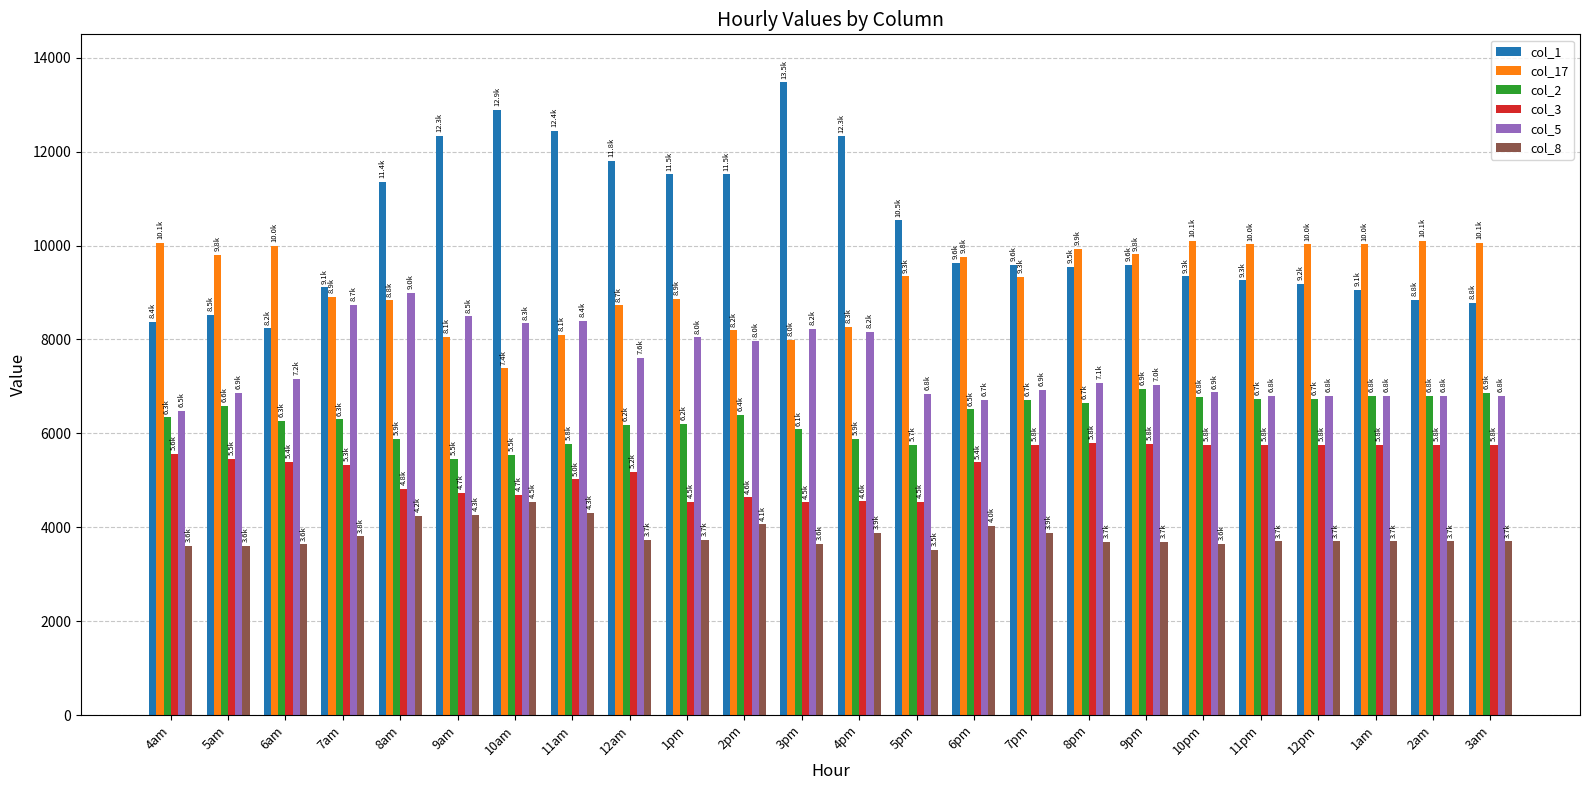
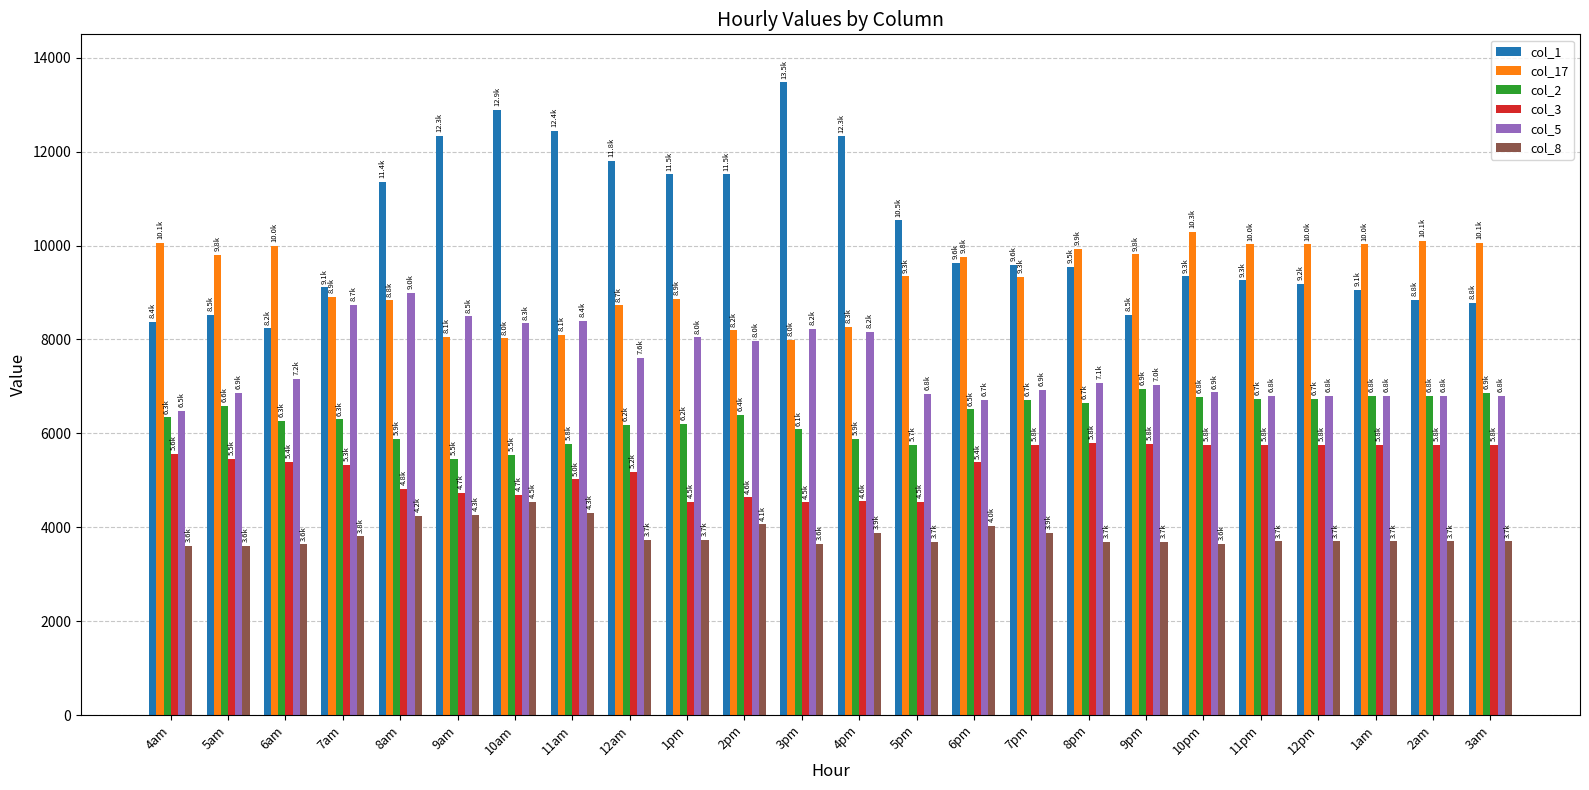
  {
    "col_1": {
      "4am": "8.4k",
      "5am": "8.5k",
      "6am": "8.2k",
      "7am": "9.1k",
      "8am": "11.4k",
      "9am": "12.3k",
      "10am": "12.9k",
      "11am": "12.4k",
      "12am": "11.8k",
      "1pm": "11.5k",
      "2pm": "11.5k",
      "3pm": "13.5k",
      "4pm": "12.3k",
      "5pm": "10.5k",
      "6pm": "9.6k",
      "7pm": "9.6k",
      "8pm": "9.5k",
-     "9pm": "9.6k",
+     "9pm": "8.5k",
      "10pm": "9.3k",
      "11pm": "9.3k",
      "12pm": "9.2k",
      "1am": "9.1k",
      "2am": "8.8k",
      "3am": "8.8k"
    },
    "col_17": {
      "4am": "10.1k",
      "5am": "9.8k",
      "6am": "10.0k",
      "7am": "8.9k",
      "8am": "8.8k",
      "9am": "8.1k",
-     "10am": "7.4k",
+     "10am": "8.0k",
      "11am": "8.1k",
      "12am": "8.7k",
      "1pm": "8.9k",
      "2pm": "8.2k",
      "3pm": "8.0k",
      "4pm": "8.3k",
      "5pm": "9.3k",
      "6pm": "9.8k",
      "7pm": "9.3k",
      "8pm": "9.9k",
      "9pm": "9.8k",
-     "10pm": "10.1k",
+     "10pm": "10.3k",
      "11pm": "10.0k",
      "12pm": "10.0k",
      "1am": "10.0k",
      "2am": "10.1k",
      "3am": "10.1k"
    },
    "col_2": {
      "4am": "6.3k",
      "5am": "6.6k",
      "6am": "6.3k",
      "7am": "6.3k",
      "8am": "5.9k",
      "9am": "5.5k",
      "10am": "5.5k",
      "11am": "5.8k",
      "12am": "6.2k",
      "1pm": "6.2k",
      "2pm": "6.4k",
      "3pm": "6.1k",
      "4pm": "5.9k",
      "5pm": "5.7k",
      "6pm": "6.5k",
      "7pm": "6.7k",
      "8pm": "6.7k",
      "9pm": "6.9k",
      "10pm": "6.8k",
      "11pm": "6.7k",
      "12pm": "6.7k",
      "1am": "6.8k",
      "2am": "6.8k",
      "3am": "6.9k"
    },
    "col_3": {
      "4am": "5.6k",
      "5am": "5.5k",
      "6am": "5.4k",
      "7am": "5.3k",
      "8am": "4.8k",
      "9am": "4.7k",
      "10am": "4.7k",
      "11am": "5.0k",
      "12am": "5.2k",
      "1pm": "4.5k",
      "2pm": "4.6k",
      "3pm": "4.5k",
      "4pm": "4.6k",
      "5pm": "4.5k",
      "6pm": "5.4k",
      "7pm": "5.8k",
      "8pm": "5.8k",
      "9pm": "5.8k",
      "10pm": "5.8k",
      "11pm": "5.8k",
      "12pm": "5.8k",
      "1am": "5.8k",
      "2am": "5.8k",
      "3am": "5.8k"
    },
    "col_5": {
      "4am": "6.5k",
      "5am": "6.9k",
      "6am": "7.2k",
      "7am": "8.7k",
      "8am": "9.0k",
      "9am": "8.5k",
      "10am": "8.3k",
      "11am": "8.4k",
      "12am": "7.6k",
      "1pm": "8.0k",
      "2pm": "8.0k",
      "3pm": "8.2k",
      "4pm": "8.2k",
      "5pm": "6.8k",
      "6pm": "6.7k",
      "7pm": "6.9k",
      "8pm": "7.1k",
      "9pm": "7.0k",
      "10pm": "6.9k",
      "11pm": "6.8k",
      "12pm": "6.8k",
      "1am": "6.8k",
      "2am": "6.8k",
      "3am": "6.8k"
    },
    "col_8": {
      "4am": "3.6k",
      "5am": "3.6k",
      "6am": "3.6k",
      "7am": "3.8k",
      "8am": "4.2k",
      "9am": "4.3k",
      "10am": "4.5k",
      "11am": "4.3k",
      "12am": "3.7k",
      "1pm": "3.7k",
      "2pm": "4.1k",
      "3pm": "3.6k",
      "4pm": "3.9k",
-     "5pm": "3.5k",
+     "5pm": "3.7k",
      "6pm": "4.0k",
      "7pm": "3.9k",
      "8pm": "3.7k",
      "9pm": "3.7k",
      "10pm": "3.6k",
      "11pm": "3.7k",
      "12pm": "3.7k",
      "1am": "3.7k",
      "2am": "3.7k",
      "3am": "3.7k"
    }
  }
